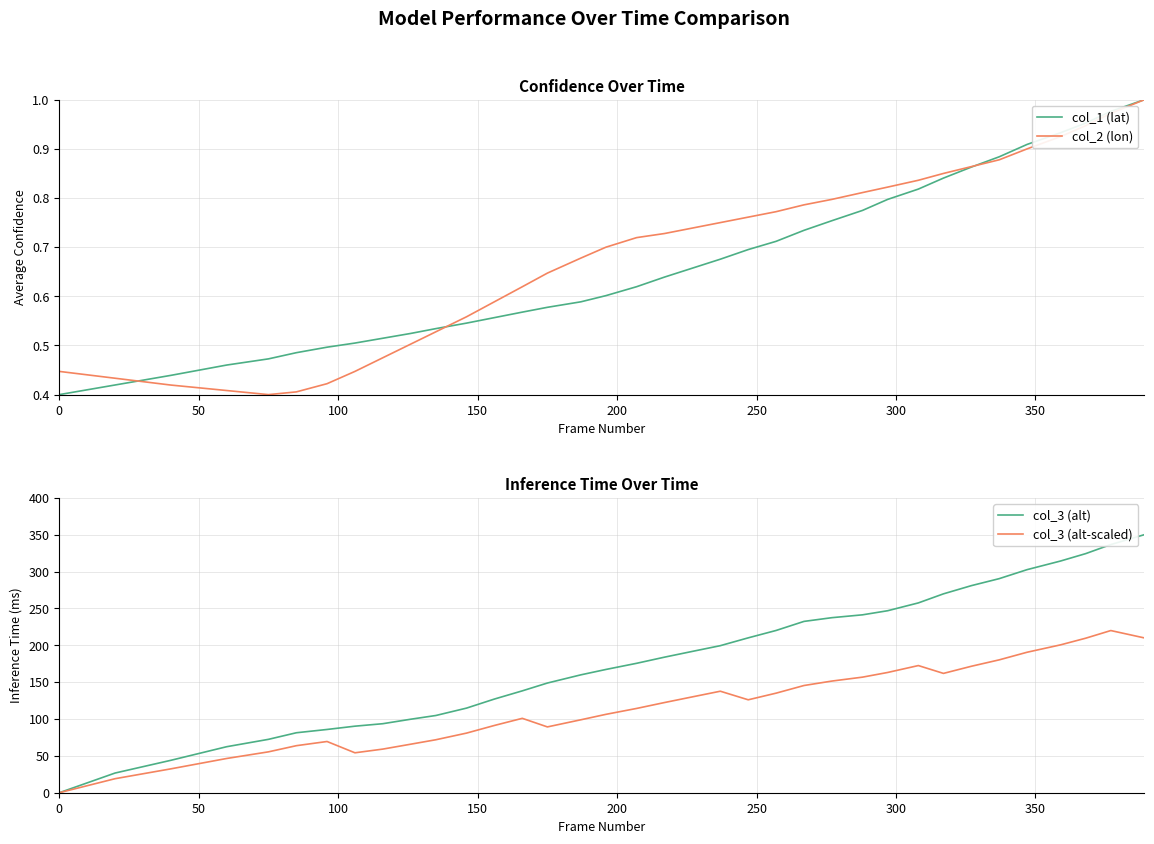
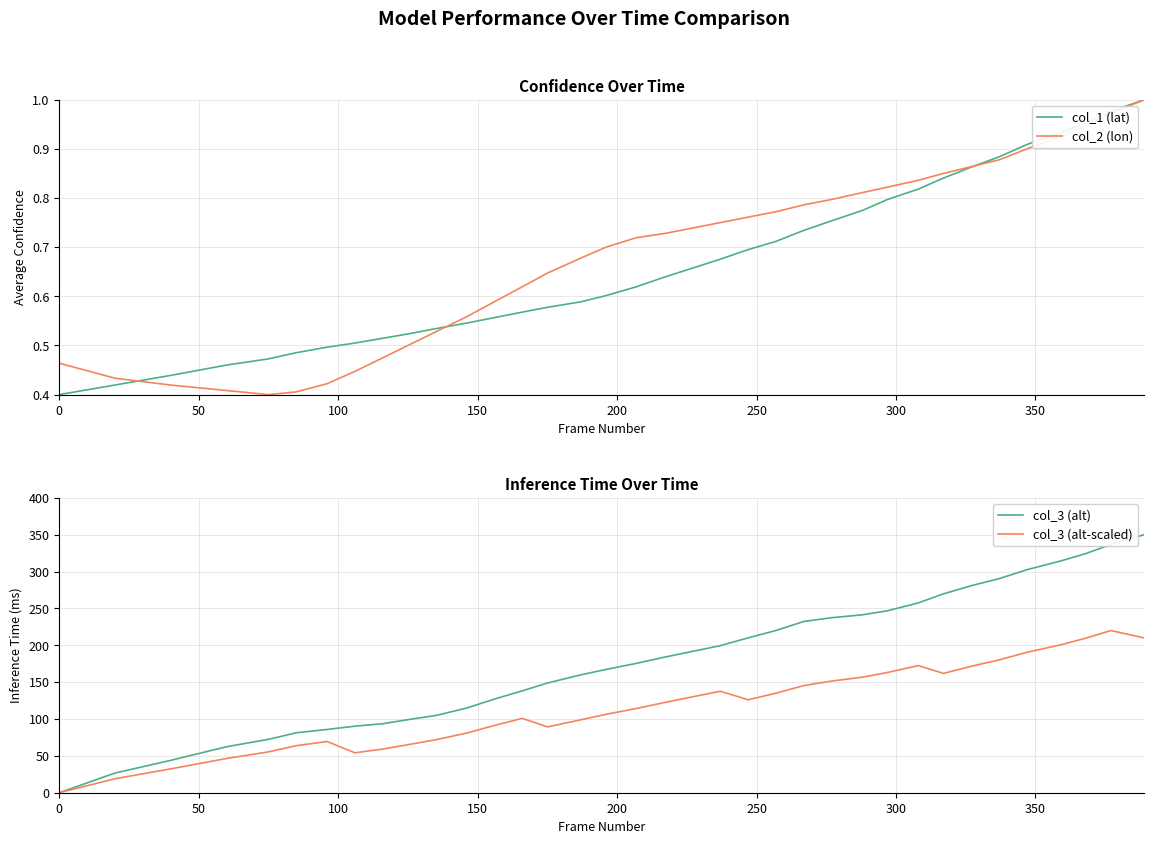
  {
    "Confidence Over Time": {
      "col_1 (lat)": {
        "0": 0.40
      },
      "col_2 (lon)": {
-       "0": 0.45
+       "0": 0.46
      }
    }
  }
